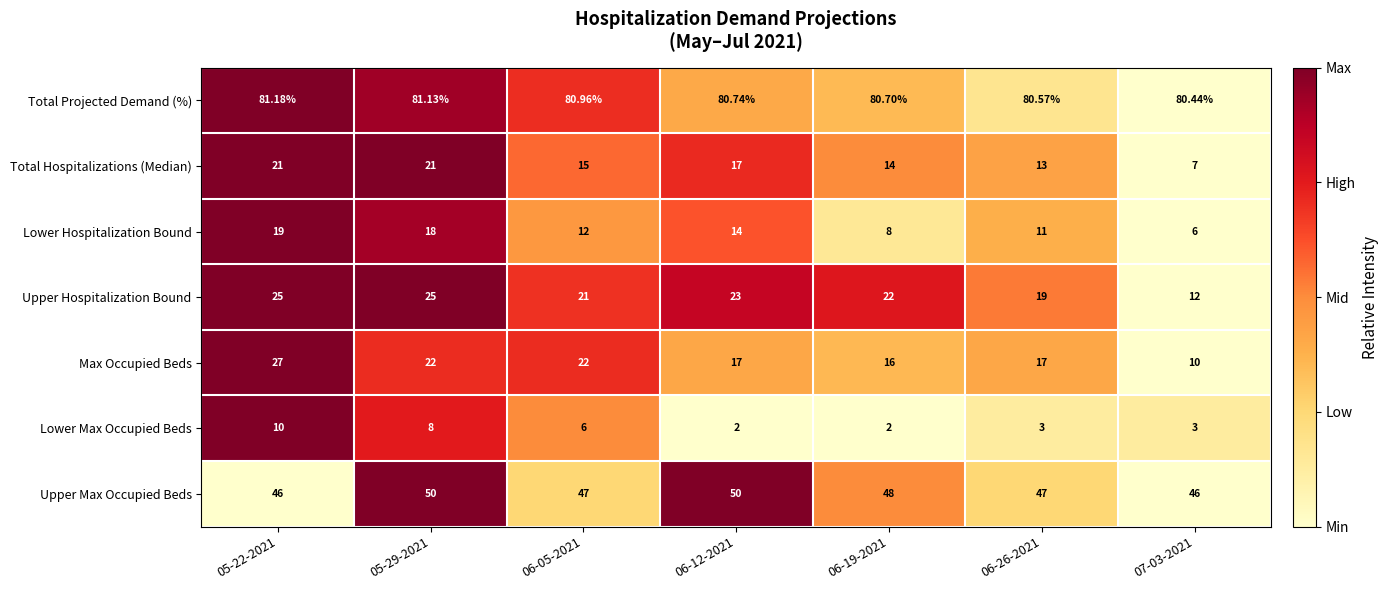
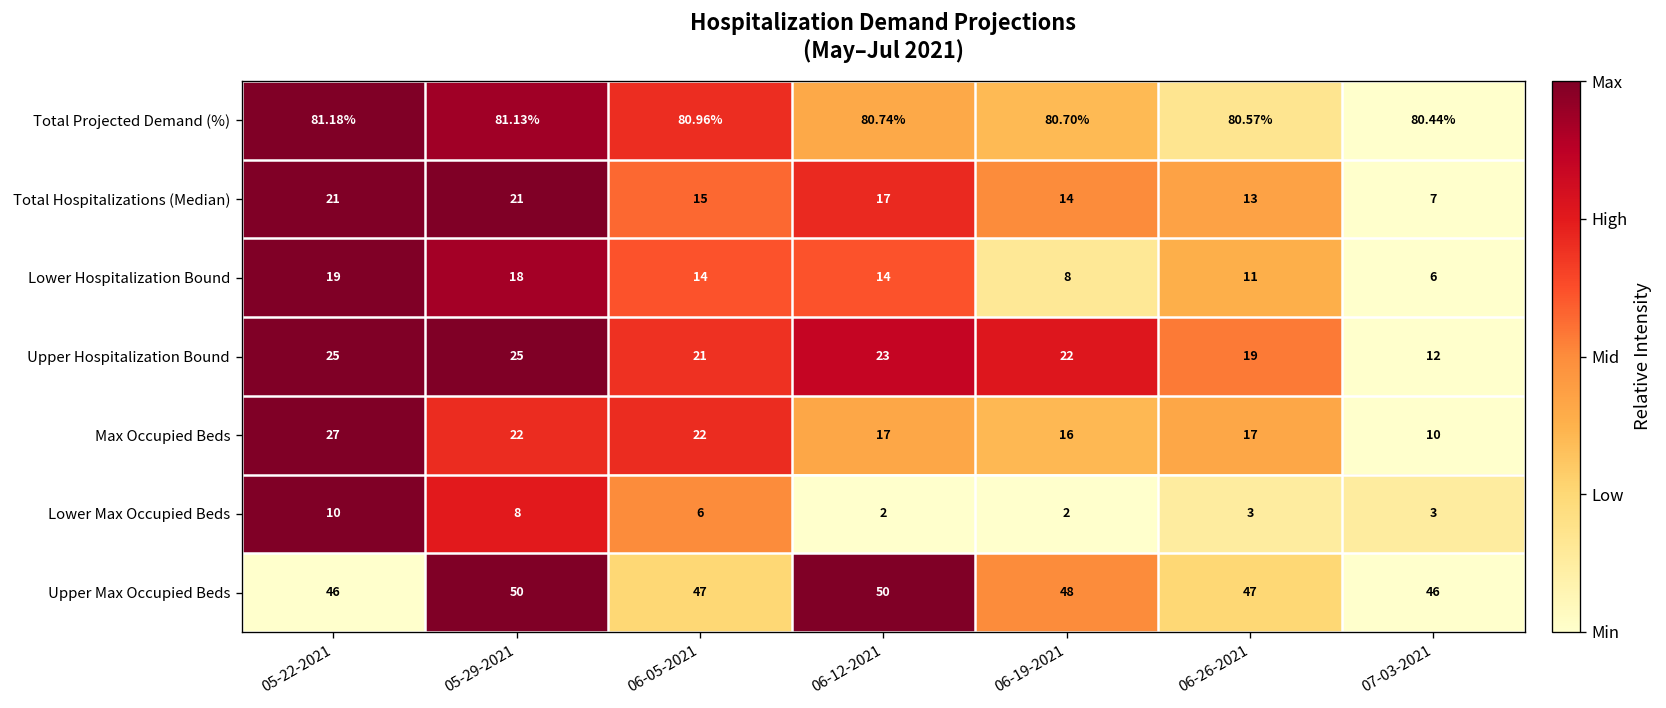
  {
    "Total Projected Demand (%)": {
      "05-22-2021": "81.18%",
      "05-29-2021": "81.13%",
      "06-05-2021": "80.96%",
      "06-12-2021": "80.74%",
      "06-19-2021": "80.70%",
      "06-26-2021": "80.57%",
      "07-03-2021": "80.44%"
    },
    "Total Hospitalizations (Median)": {
      "05-22-2021": "21",
      "05-29-2021": "21",
      "06-05-2021": "15",
      "06-12-2021": "17",
      "06-19-2021": "14",
      "06-26-2021": "13",
      "07-03-2021": "7"
    },
    "Lower Hospitalization Bound": {
      "05-22-2021": "19",
      "05-29-2021": "18",
-     "06-05-2021": "12",
+     "06-05-2021": "14",
      "06-12-2021": "14",
      "06-19-2021": "8",
      "06-26-2021": "11",
      "07-03-2021": "6"
    },
    "Upper Hospitalization Bound": {
      "05-22-2021": "25",
      "05-29-2021": "25",
      "06-05-2021": "21",
      "06-12-2021": "23",
      "06-19-2021": "22",
      "06-26-2021": "19",
      "07-03-2021": "12"
    },
    "Max Occupied Beds": {
      "05-22-2021": "27",
      "05-29-2021": "22",
      "06-05-2021": "22",
      "06-12-2021": "17",
      "06-19-2021": "16",
      "06-26-2021": "17",
      "07-03-2021": "10"
    },
    "Lower Max Occupied Beds": {
      "05-22-2021": "10",
      "05-29-2021": "8",
      "06-05-2021": "6",
      "06-12-2021": "2",
      "06-19-2021": "2",
      "06-26-2021": "3",
      "07-03-2021": "3"
    },
    "Upper Max Occupied Beds": {
      "05-22-2021": "46",
      "05-29-2021": "50",
      "06-05-2021": "47",
      "06-12-2021": "50",
      "06-19-2021": "48",
      "06-26-2021": "47",
      "07-03-2021": "46"
    }
  }
